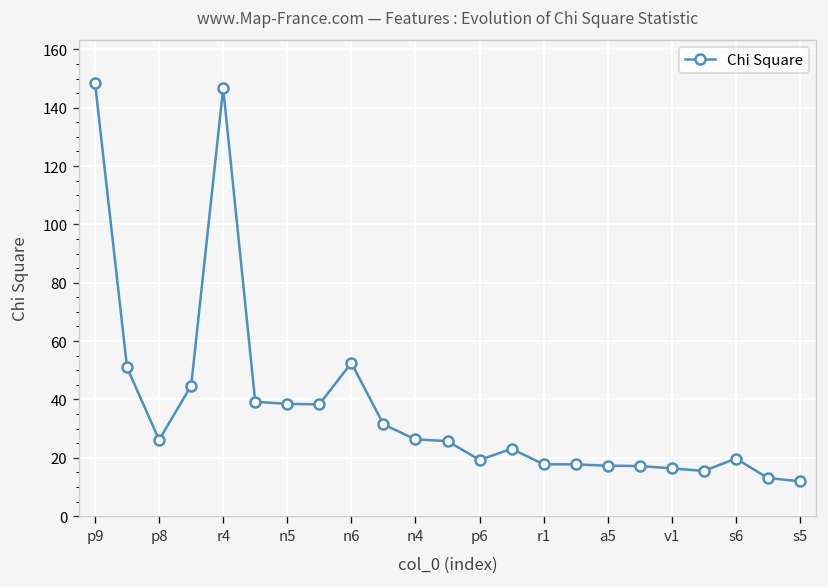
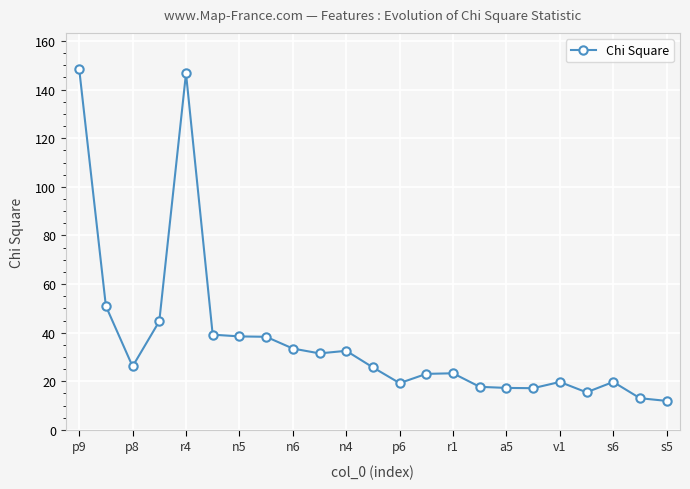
  {
    "p9": 148,
    "p8": 26,
    "r4": 147,
    "n5": 38,
-   "n6": 53,
-   "n4": 26,
+   "n6": 33,
+   "n4": 33,
    "p6": 19,
-   "r1": 18,
+   "r1": 23,
    "a5": 17,
-   "v1": 16,
+   "v1": 20,
    "s6": 20,
    "s5": 12
  }
